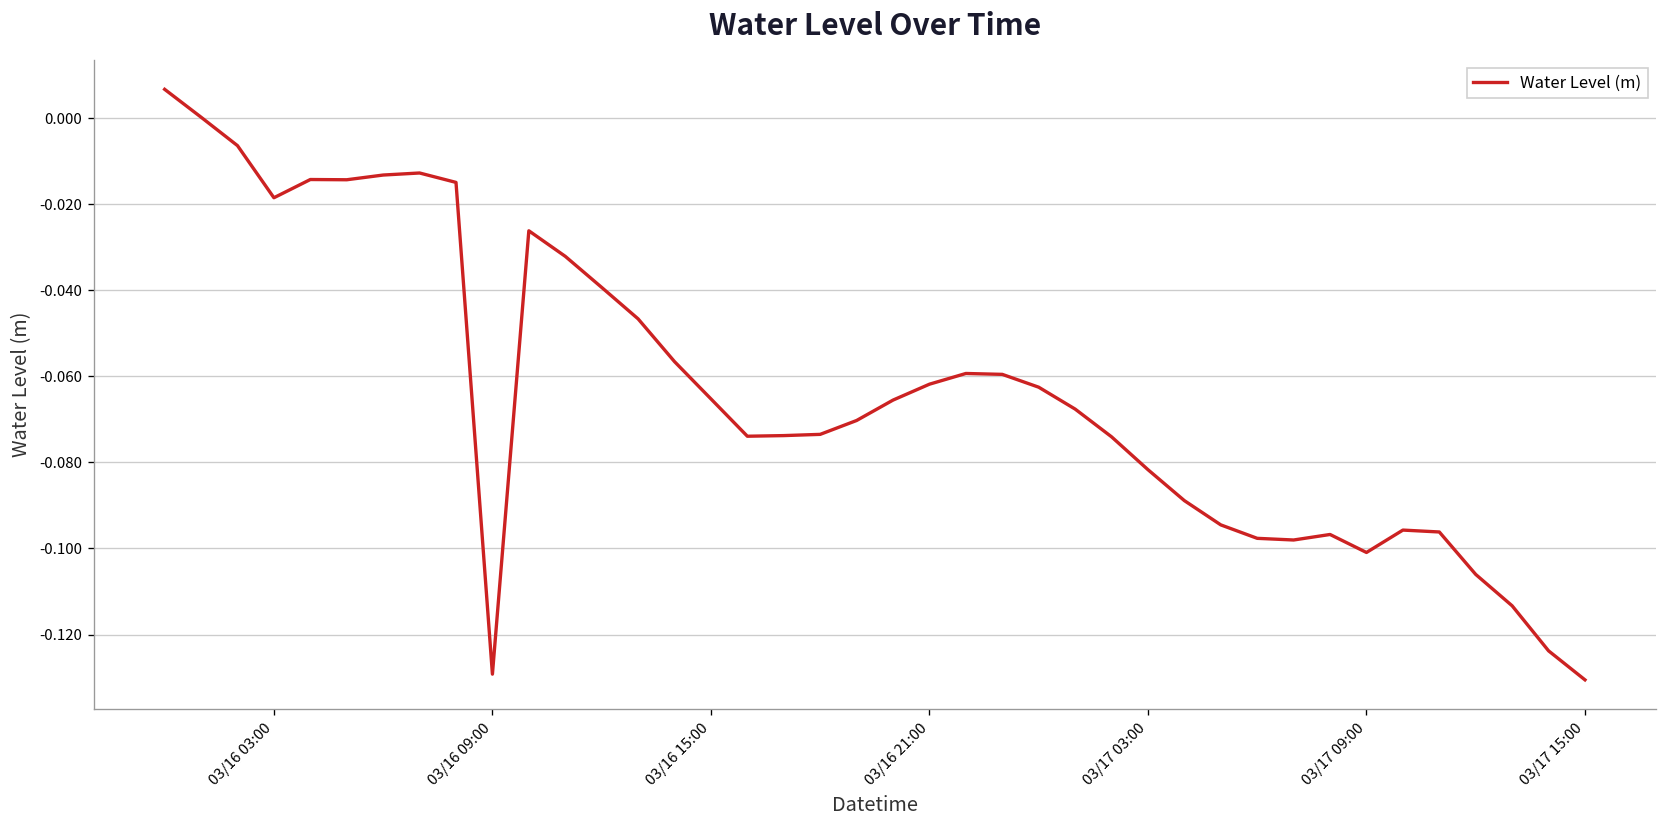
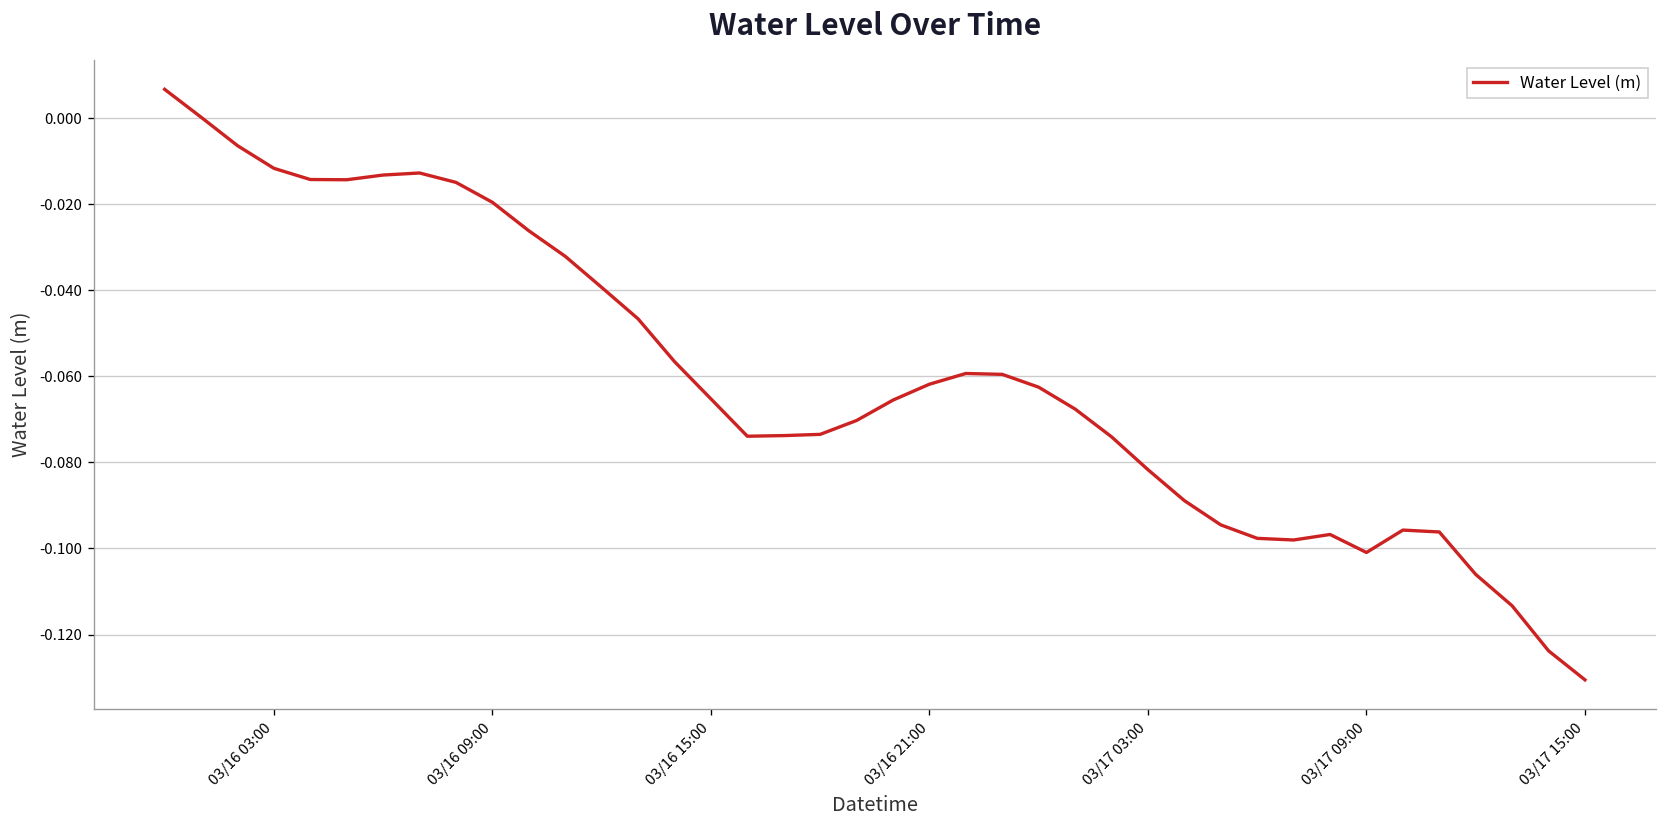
  {
-   "03/16 03:00": -0.018,
-   "03/16 09:00": -0.129,
+   "03/16 03:00": -0.012,
+   "03/16 09:00": -0.020,
    "03/16 15:00": -0.065,
    "03/16 21:00": -0.062,
    "03/17 03:00": -0.082,
    "03/17 09:00": -0.101,
    "03/17 15:00": -0.131
  }
